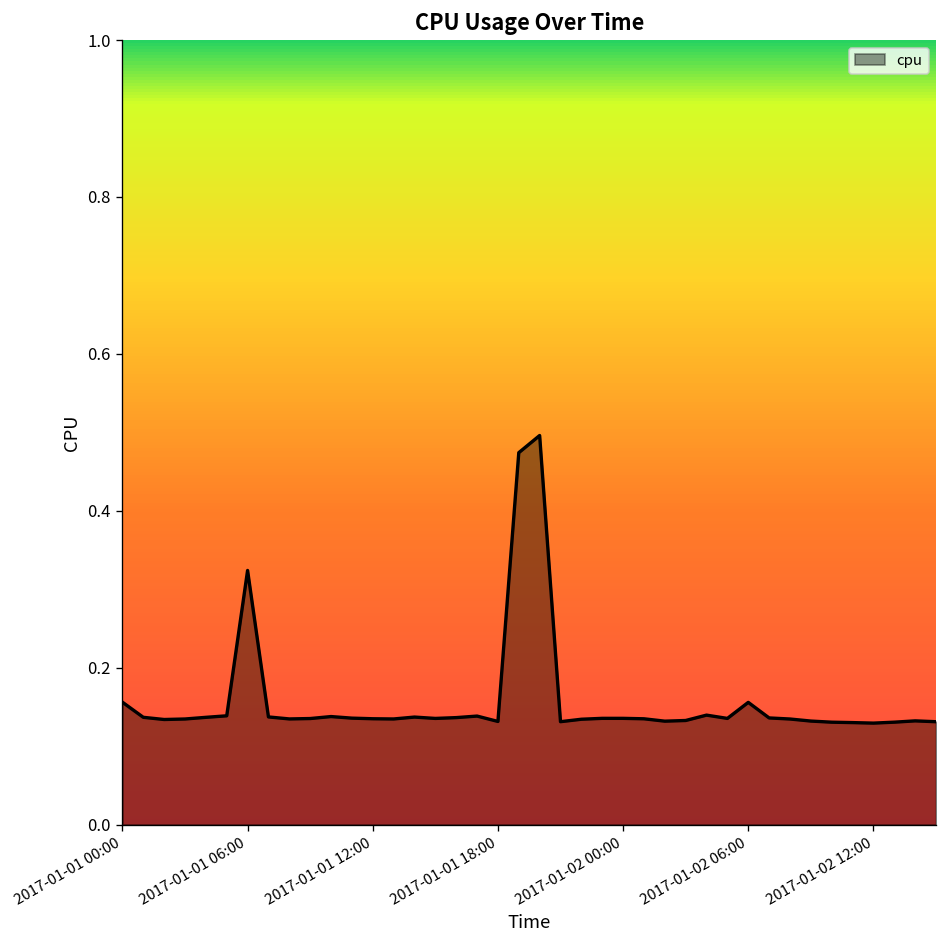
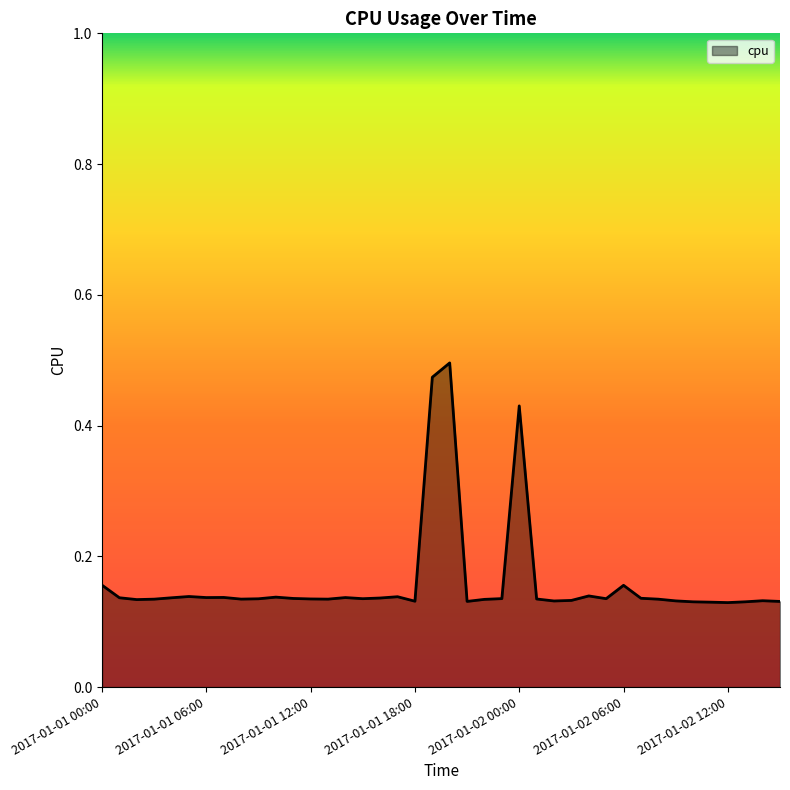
  {
    "2017-01-01 00:00": 0.16,
-   "2017-01-01 06:00": 0.32,
+   "2017-01-01 06:00": 0.14,
    "2017-01-01 12:00": 0.13,
    "2017-01-01 18:00": 0.13,
-   "2017-01-02 00:00": 0.14,
+   "2017-01-02 00:00": 0.43,
    "2017-01-02 06:00": 0.16,
    "2017-01-02 12:00": 0.13
  }
